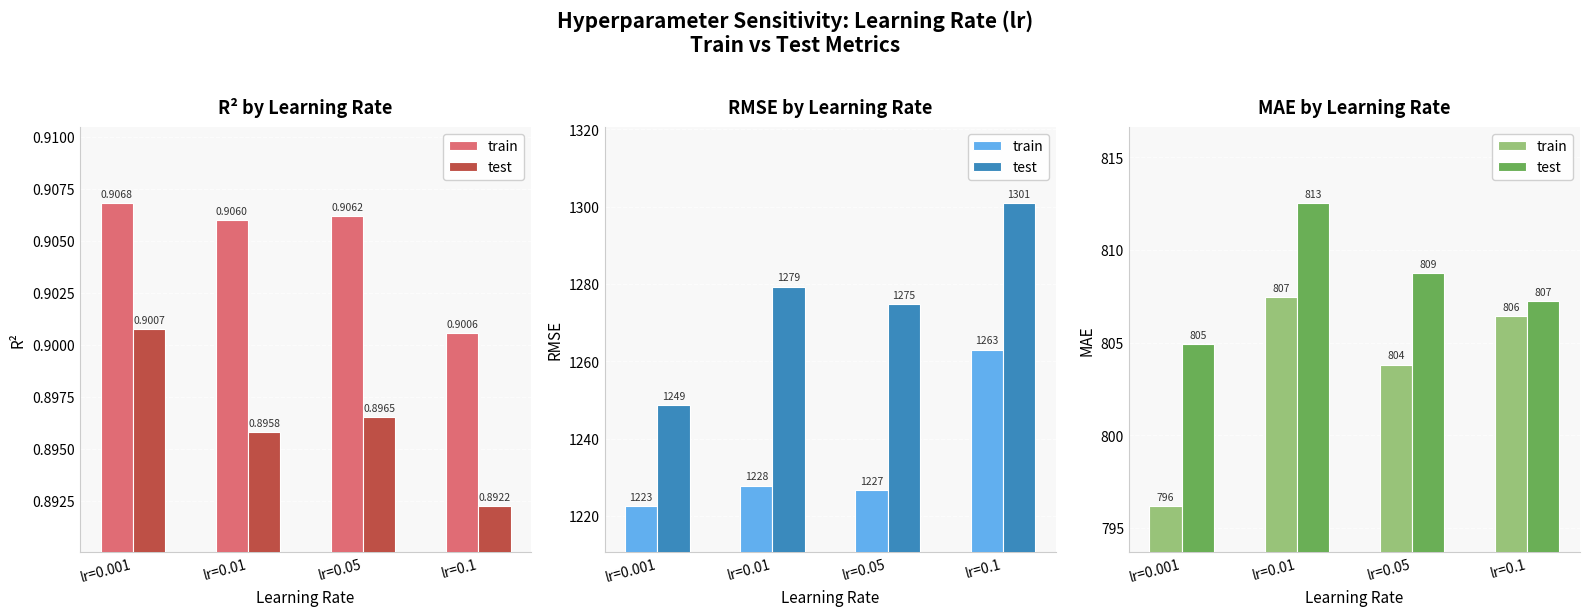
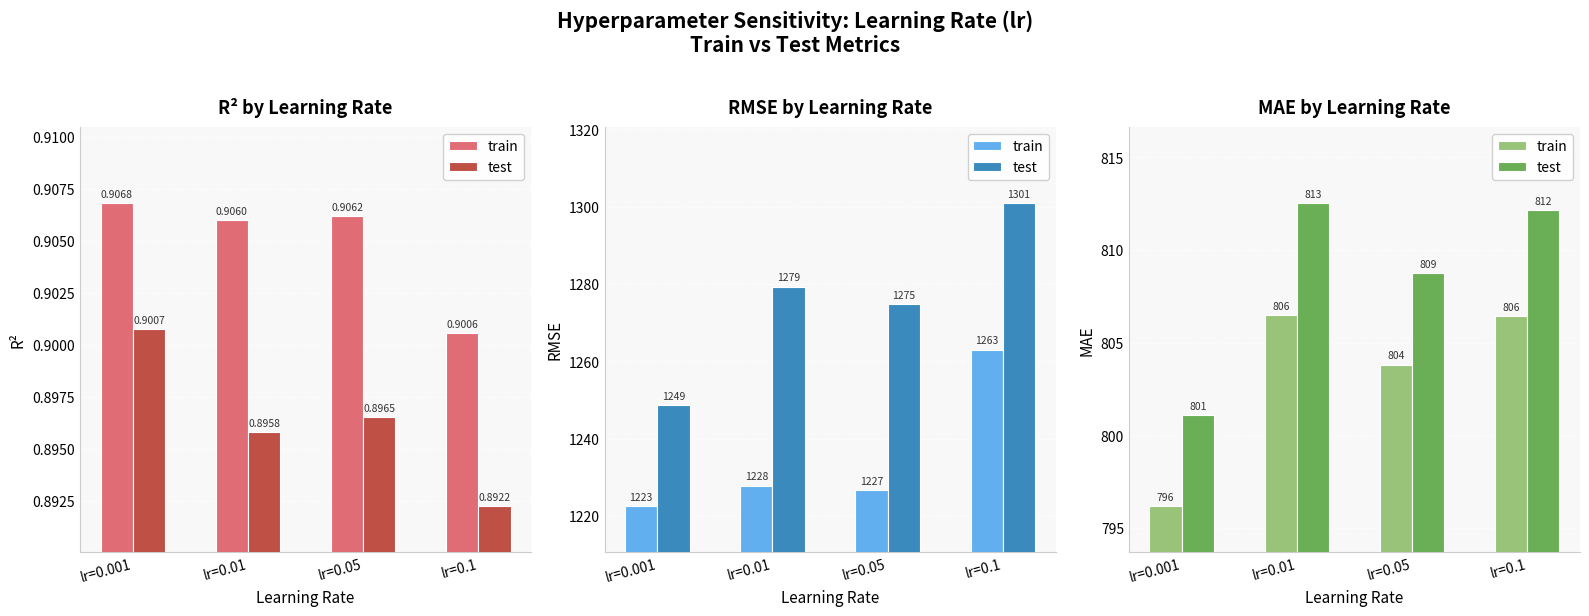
  {
    "MAE by Learning Rate": {
      "train": {
        "lr=0.001": 796,
-       "lr=0.01": 807,
+       "lr=0.01": 806,
        "lr=0.05": 804,
        "lr=0.1": 806
      },
      "test": {
-       "lr=0.001": 805,
+       "lr=0.001": 801,
        "lr=0.01": 813,
        "lr=0.05": 809,
-       "lr=0.1": 807
+       "lr=0.1": 812
      }
    }
  }
